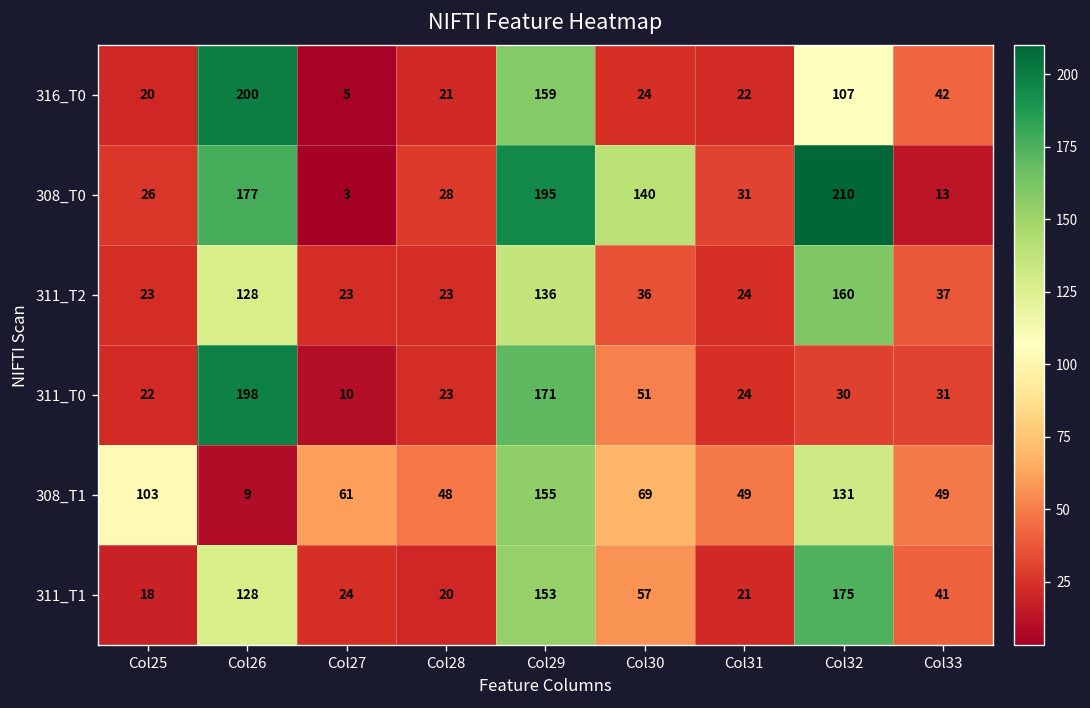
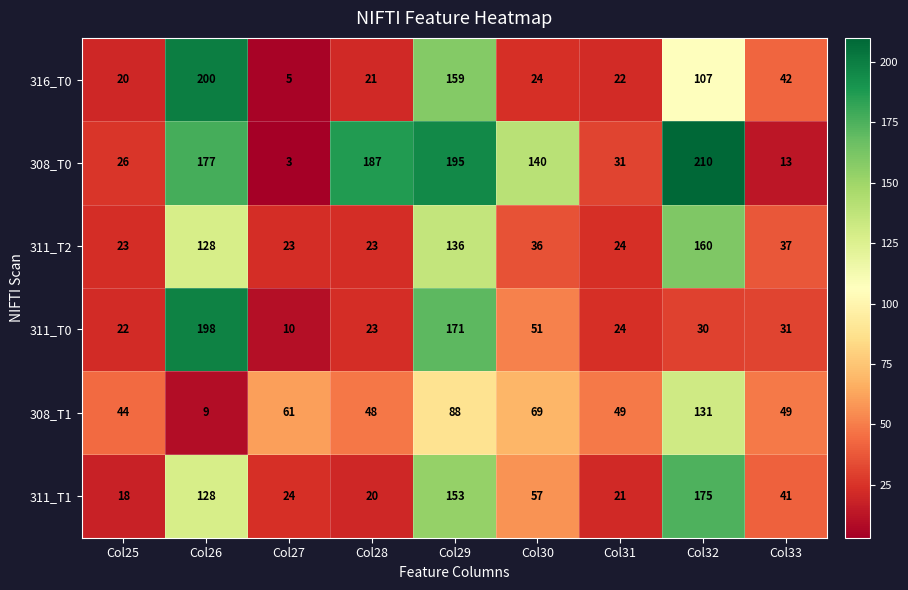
  {
    "316_T0": {
      "Col25": 20,
      "Col26": 200,
      "Col27": 5,
      "Col28": 21,
      "Col29": 159,
      "Col30": 24,
      "Col31": 22,
      "Col32": 107,
      "Col33": 42
    },
    "308_T0": {
      "Col25": 26,
      "Col26": 177,
      "Col27": 3,
-     "Col28": 28,
+     "Col28": 187,
      "Col29": 195,
      "Col30": 140,
      "Col31": 31,
      "Col32": 210,
      "Col33": 13
    },
    "311_T2": {
      "Col25": 23,
      "Col26": 128,
      "Col27": 23,
      "Col28": 23,
      "Col29": 136,
      "Col30": 36,
      "Col31": 24,
      "Col32": 160,
      "Col33": 37
    },
    "311_T0": {
      "Col25": 22,
      "Col26": 198,
      "Col27": 10,
      "Col28": 23,
      "Col29": 171,
      "Col30": 51,
      "Col31": 24,
      "Col32": 30,
      "Col33": 31
    },
    "308_T1": {
-     "Col25": 103,
+     "Col25": 44,
      "Col26": 9,
      "Col27": 61,
      "Col28": 48,
-     "Col29": 155,
+     "Col29": 88,
      "Col30": 69,
      "Col31": 49,
      "Col32": 131,
      "Col33": 49
    },
    "311_T1": {
      "Col25": 18,
      "Col26": 128,
      "Col27": 24,
      "Col28": 20,
      "Col29": 153,
      "Col30": 57,
      "Col31": 21,
      "Col32": 175,
      "Col33": 41
    }
  }
